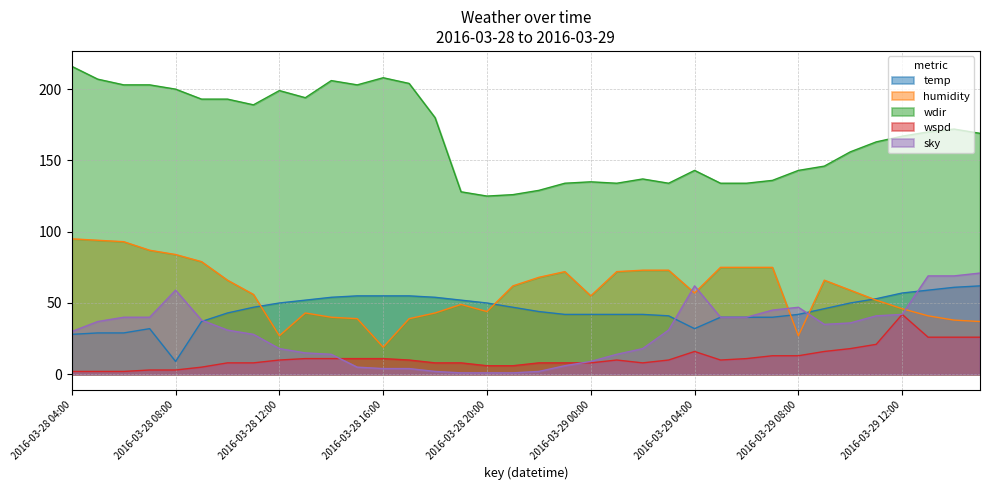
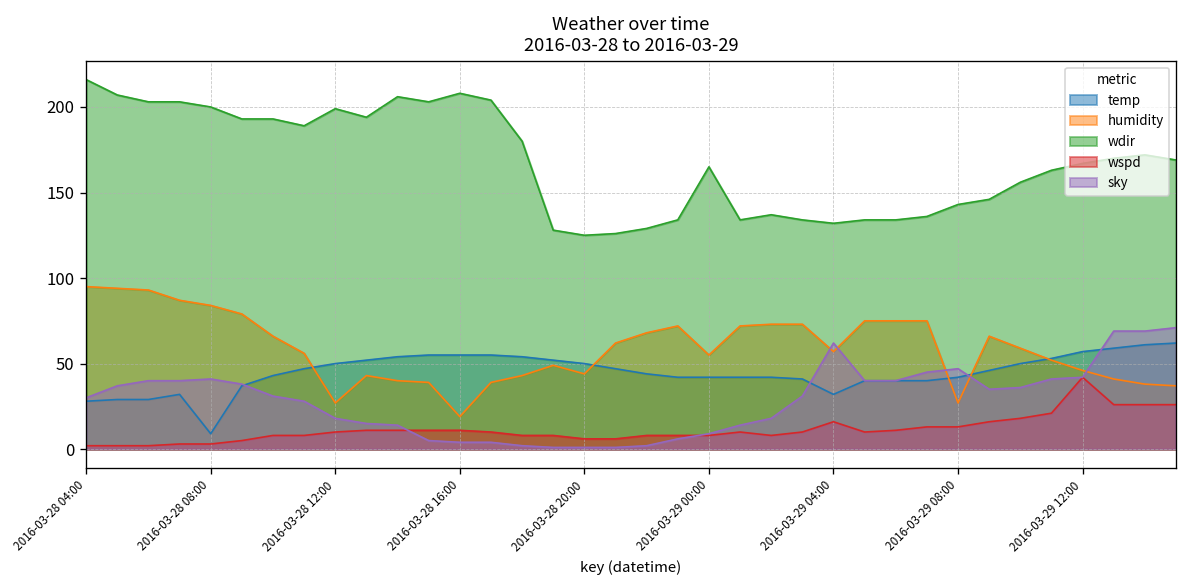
  {
    "temp": {
      "2016-03-28 04:00": 28,
      "2016-03-28 08:00": 9,
      "2016-03-28 12:00": 50,
      "2016-03-28 16:00": 55,
      "2016-03-28 20:00": 50,
      "2016-03-29 00:00": 42,
      "2016-03-29 04:00": 32,
      "2016-03-29 08:00": 42,
      "2016-03-29 12:00": 57
    },
    "humidity": {
      "2016-03-28 04:00": 95,
      "2016-03-28 08:00": 84,
      "2016-03-28 12:00": 27,
      "2016-03-28 16:00": 19,
      "2016-03-28 20:00": 44,
      "2016-03-29 00:00": 55,
      "2016-03-29 04:00": 57,
      "2016-03-29 08:00": 27,
      "2016-03-29 12:00": 46
    },
    "wdir": {
      "2016-03-28 04:00": 216,
      "2016-03-28 08:00": 200,
      "2016-03-28 12:00": 199,
      "2016-03-28 16:00": 208,
      "2016-03-28 20:00": 125,
-     "2016-03-29 00:00": 135,
-     "2016-03-29 04:00": 143,
+     "2016-03-29 00:00": 165,
+     "2016-03-29 04:00": 132,
      "2016-03-29 08:00": 143
    },
    "wspd": {
      "2016-03-28 04:00": 2,
      "2016-03-28 08:00": 3,
      "2016-03-28 12:00": 10,
      "2016-03-28 16:00": 11,
      "2016-03-28 20:00": 6,
      "2016-03-29 04:00": 16,
      "2016-03-29 08:00": 13
    },
    "sky": {
      "2016-03-28 04:00": 30,
-     "2016-03-28 08:00": 59,
+     "2016-03-28 08:00": 41,
      "2016-03-28 12:00": 18,
      "2016-03-28 16:00": 4,
      "2016-03-28 20:00": 1,
      "2016-03-29 04:00": 62,
      "2016-03-29 08:00": 47
    }
  }
